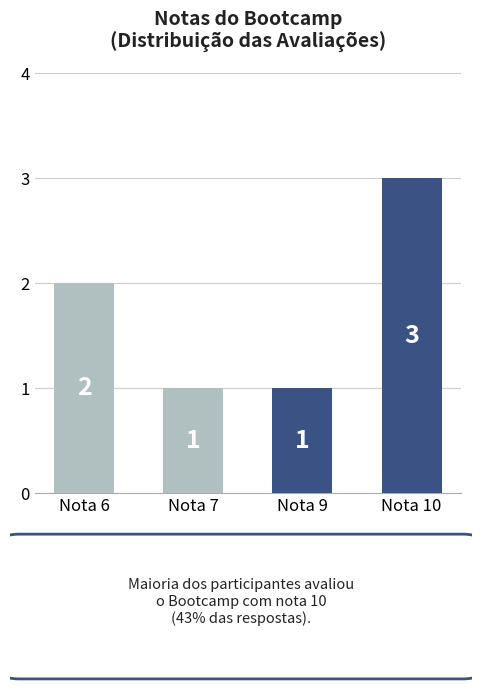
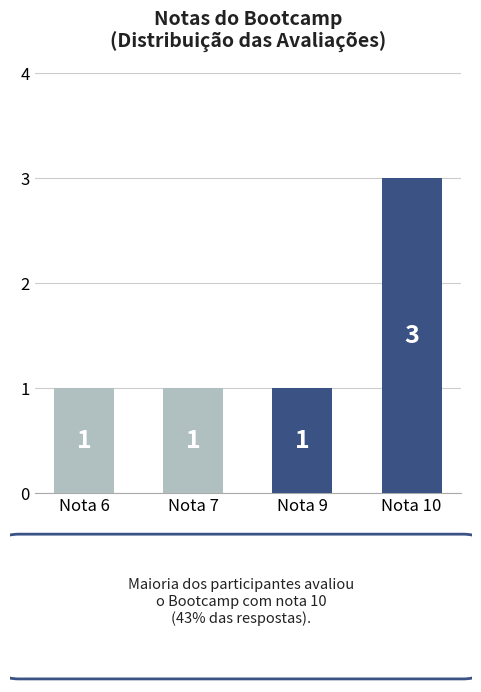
  {
-   "Nota 6": 2,
+   "Nota 6": 1,
    "Nota 7": 1,
    "Nota 9": 1,
    "Nota 10": 3
  }
